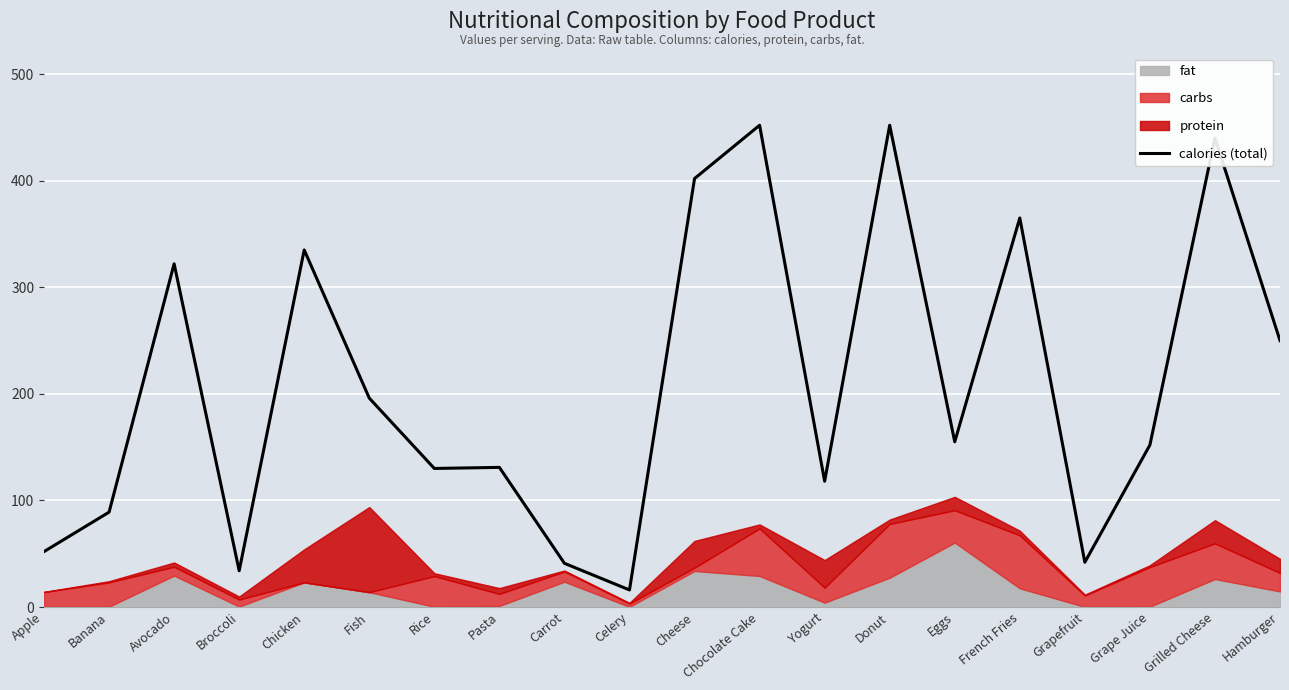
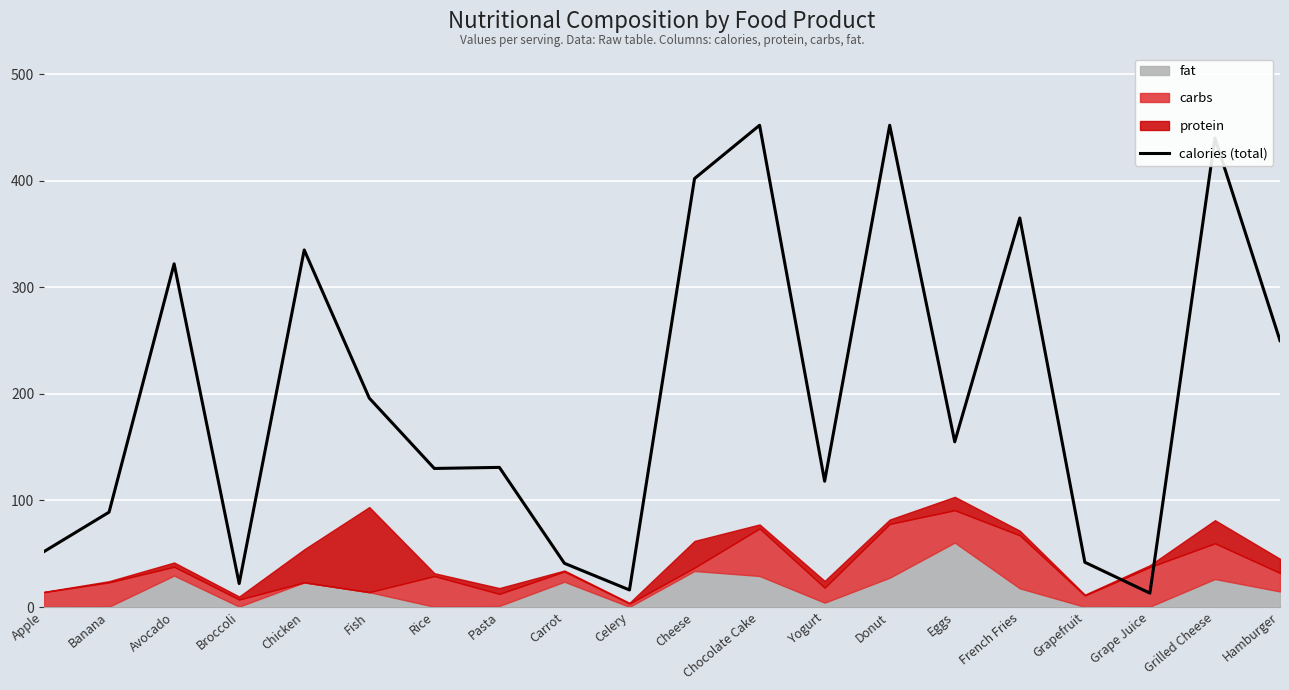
  {
    "calories (total)": {
      "Apple": 52,
      "Banana": 89,
      "Avocado": 322,
-     "Broccoli": 34,
+     "Broccoli": 22,
      "Chicken": 335,
      "Fish": 196,
      "Rice": 130,
      "Pasta": 131,
      "Carrot": 41,
      "Celery": 16,
      "Cheese": 402,
      "Chocolate Cake": 452,
      "Yogurt": 118,
      "Donut": 452,
      "Eggs": 155,
      "French Fries": 365,
      "Grapefruit": 42,
-     "Grape Juice": 152,
+     "Grape Juice": 13,
      "Hamburger": 250
    },
    "fat": {
      "Avocado": 29,
      "Carrot": 24,
      "Cheese": 34,
      "Chocolate Cake": 29,
      "Yogurt": 4,
      "Donut": 28,
      "Eggs": 60,
      "French Fries": 18,
      "Grilled Cheese": 26,
      "Hamburger": 15
    },
    "carbs": {
      "Avocado": 8,
      "Broccoli": 7,
      "Rice": 29,
      "Pasta": 11,
      "Cheese": 3,
      "Chocolate Cake": 45,
      "Yogurt": 14,
      "Donut": 50,
      "Eggs": 30,
      "French Fries": 50,
      "Grilled Cheese": 33,
      "Hamburger": 17
    },
    "protein": {
      "Avocado": 4,
      "Broccoli": 3,
      "Chicken": 31,
      "Fish": 80,
      "Rice": 3,
      "Pasta": 5,
      "Cheese": 25,
      "Chocolate Cake": 4,
-     "Yogurt": 26,
+     "Yogurt": 6,
      "Donut": 4,
      "Eggs": 13,
      "French Fries": 4,
      "Grilled Cheese": 22,
      "Hamburger": 13
    }
  }
